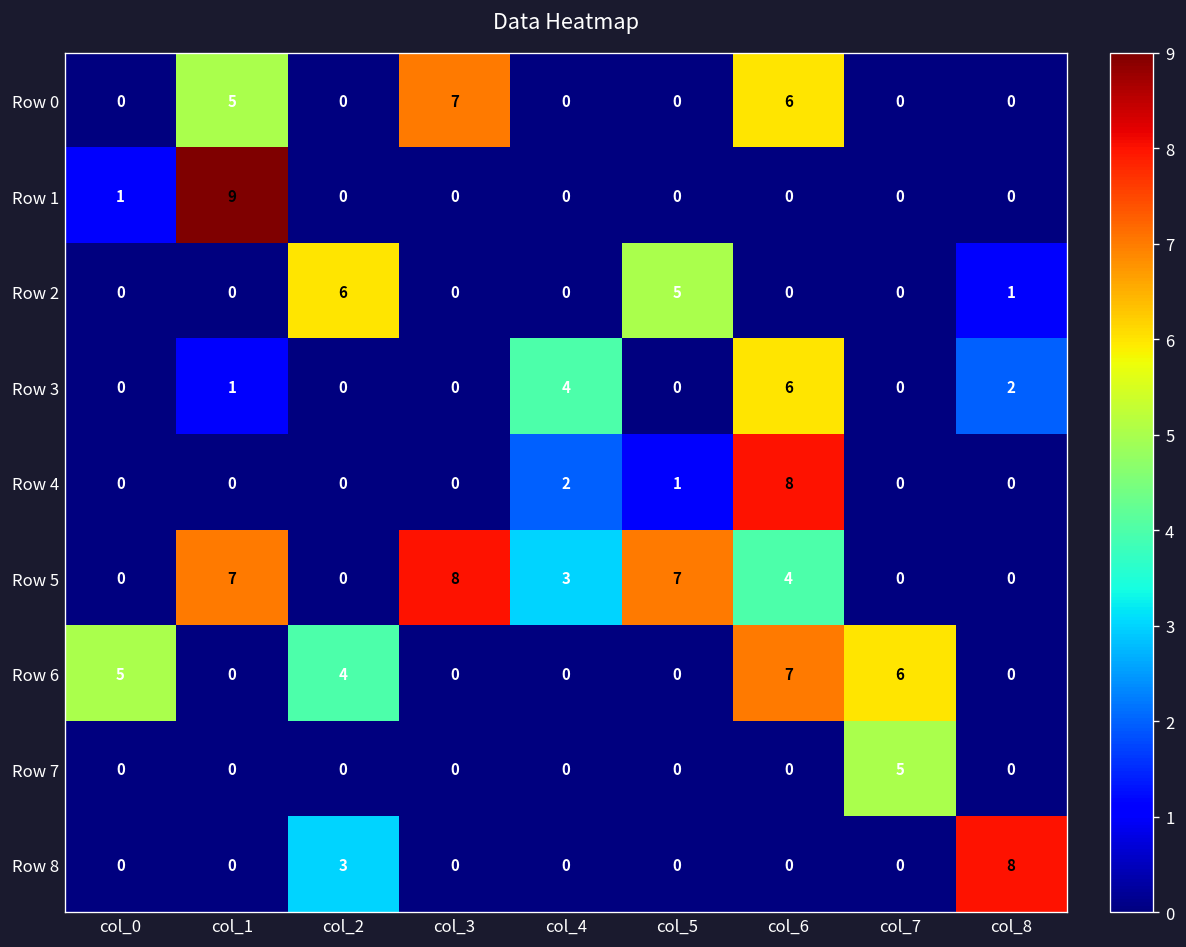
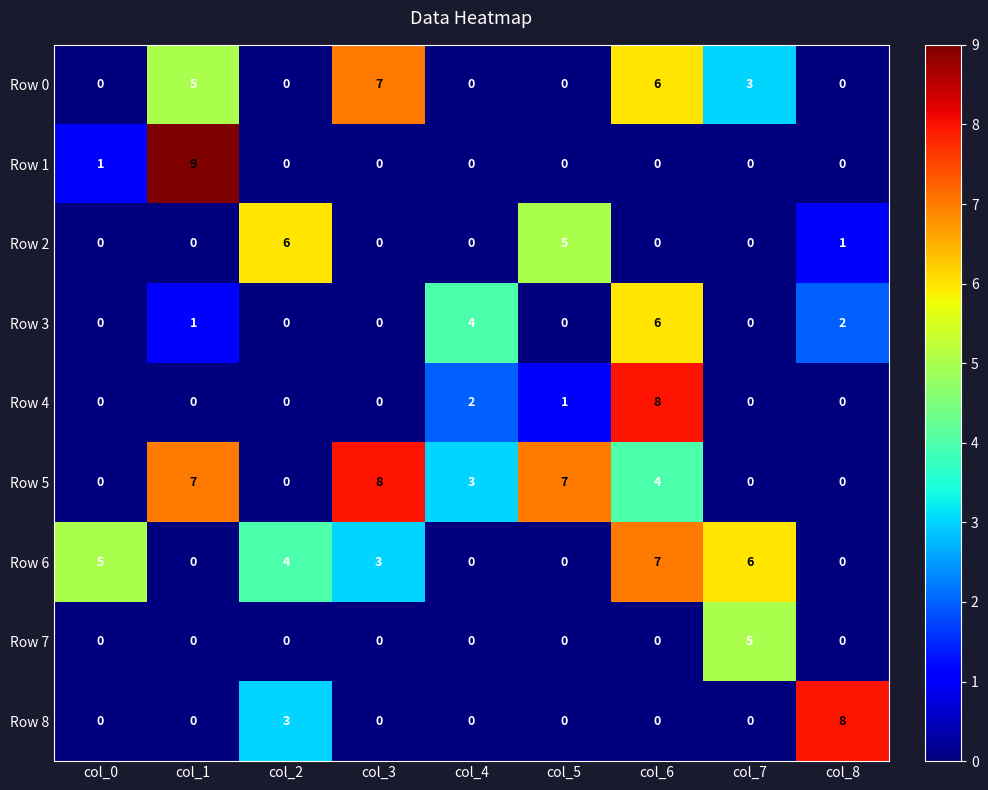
  {
    "Row 0": {
      "col_0": 0,
      "col_1": 5,
      "col_2": 0,
      "col_3": 7,
      "col_4": 0,
      "col_5": 0,
      "col_6": 6,
-     "col_7": 0,
+     "col_7": 3,
      "col_8": 0
    },
    "Row 1": {
      "col_0": 1,
      "col_1": 9,
      "col_2": 0,
      "col_3": 0,
      "col_4": 0,
      "col_5": 0,
      "col_6": 0,
      "col_7": 0,
      "col_8": 0
    },
    "Row 2": {
      "col_0": 0,
      "col_1": 0,
      "col_2": 6,
      "col_3": 0,
      "col_4": 0,
      "col_5": 5,
      "col_6": 0,
      "col_7": 0,
      "col_8": 1
    },
    "Row 3": {
      "col_0": 0,
      "col_1": 1,
      "col_2": 0,
      "col_3": 0,
      "col_4": 4,
      "col_5": 0,
      "col_6": 6,
      "col_7": 0,
      "col_8": 2
    },
    "Row 4": {
      "col_0": 0,
      "col_1": 0,
      "col_2": 0,
      "col_3": 0,
      "col_4": 2,
      "col_5": 1,
      "col_6": 8,
      "col_7": 0,
      "col_8": 0
    },
    "Row 5": {
      "col_0": 0,
      "col_1": 7,
      "col_2": 0,
      "col_3": 8,
      "col_4": 3,
      "col_5": 7,
      "col_6": 4,
      "col_7": 0,
      "col_8": 0
    },
    "Row 6": {
      "col_0": 5,
      "col_1": 0,
      "col_2": 4,
-     "col_3": 0,
+     "col_3": 3,
      "col_4": 0,
      "col_5": 0,
      "col_6": 7,
      "col_7": 6,
      "col_8": 0
    },
    "Row 7": {
      "col_0": 0,
      "col_1": 0,
      "col_2": 0,
      "col_3": 0,
      "col_4": 0,
      "col_5": 0,
      "col_6": 0,
      "col_7": 5,
      "col_8": 0
    },
    "Row 8": {
      "col_0": 0,
      "col_1": 0,
      "col_2": 3,
      "col_3": 0,
      "col_4": 0,
      "col_5": 0,
      "col_6": 0,
      "col_7": 0,
      "col_8": 8
    }
  }
